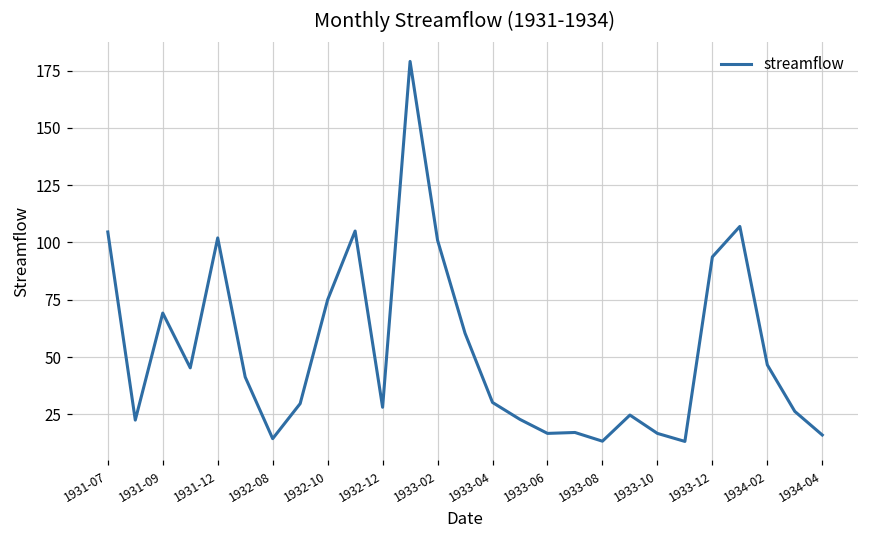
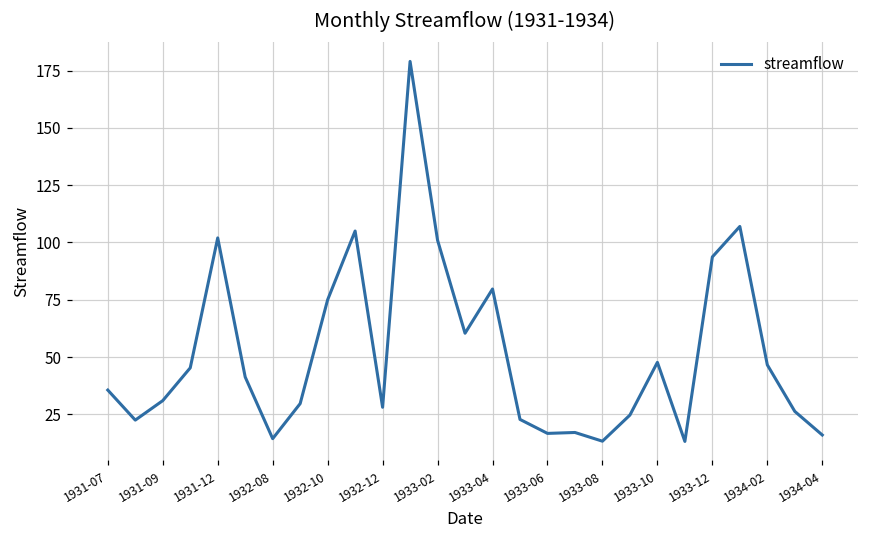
  {
-   "1931-07": 105,
-   "1931-09": 69,
+   "1931-07": 36,
+   "1931-09": 31,
    "1931-12": 102,
    "1932-08": 14,
    "1932-10": 75,
    "1932-12": 28,
    "1933-02": 101,
-   "1933-04": 30,
+   "1933-04": 80,
    "1933-06": 17,
    "1933-08": 13,
-   "1933-10": 17,
+   "1933-10": 48,
    "1933-12": 94,
    "1934-02": 47,
    "1934-04": 16
  }
